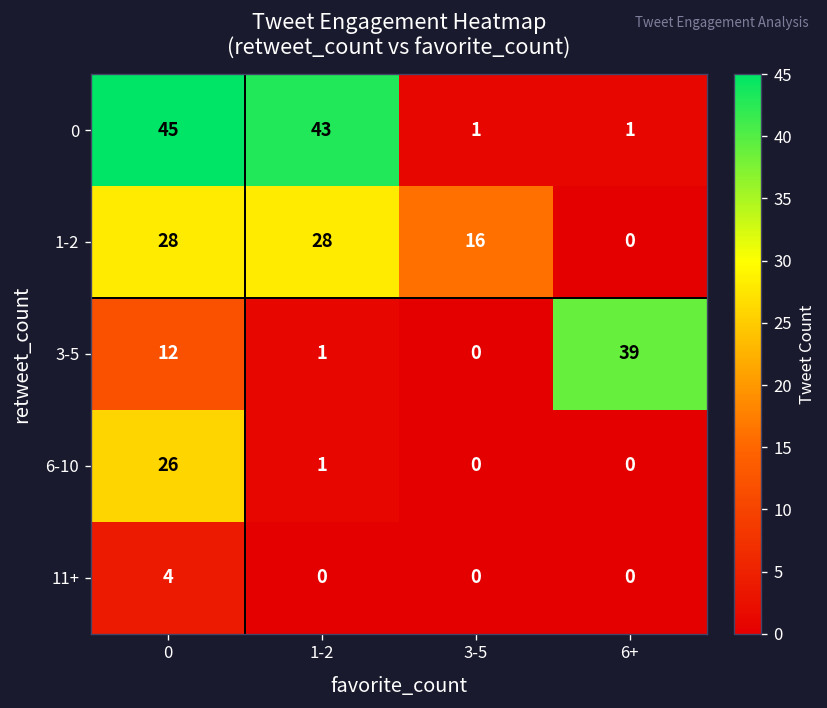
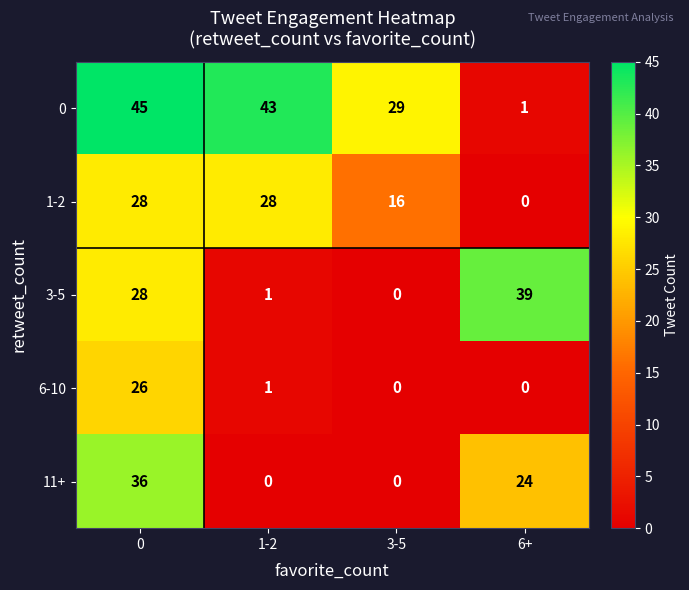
  {
    "0": {
      "0": 45,
      "1-2": 43,
-     "3-5": 1,
+     "3-5": 29,
      "6+": 1
    },
    "1-2": {
      "0": 28,
      "1-2": 28,
      "3-5": 16,
      "6+": 0
    },
    "3-5": {
-     "0": 12,
+     "0": 28,
      "1-2": 1,
      "3-5": 0,
      "6+": 39
    },
    "6-10": {
      "0": 26,
      "1-2": 1,
      "3-5": 0,
      "6+": 0
    },
    "11+": {
-     "0": 4,
+     "0": 36,
      "1-2": 0,
      "3-5": 0,
-     "6+": 0
+     "6+": 24
    }
  }
